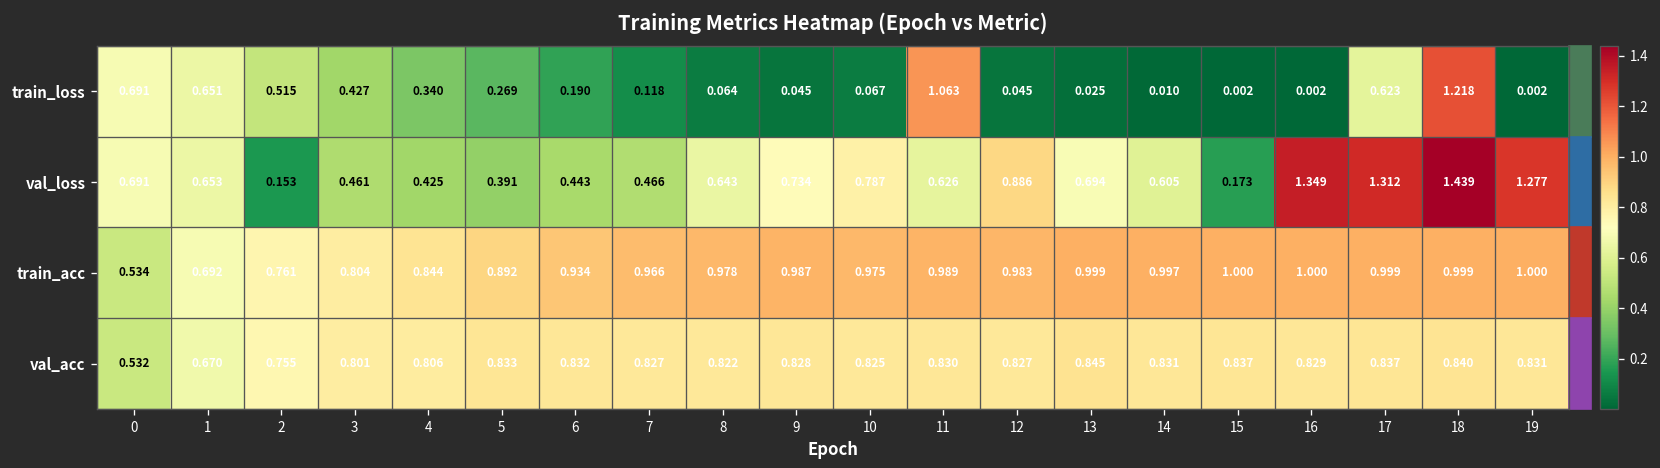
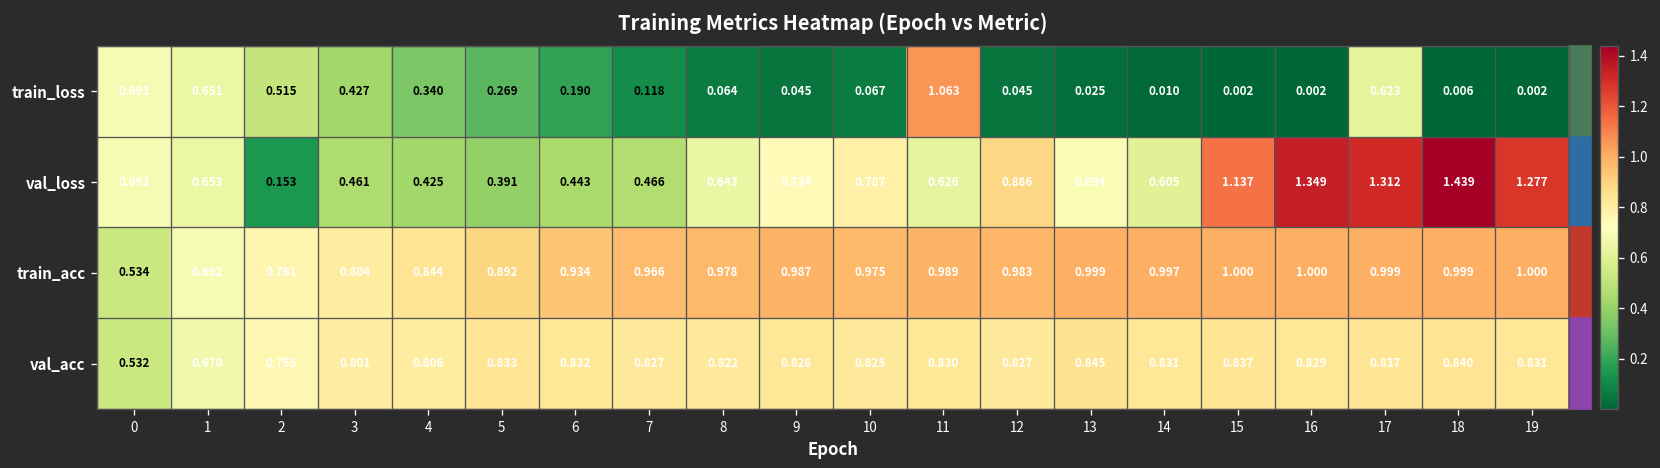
  {
    "train_loss": {
      "0": 0.691,
      "1": 0.651,
      "2": 0.515,
      "3": 0.427,
      "4": 0.340,
      "5": 0.269,
      "6": 0.190,
      "7": 0.118,
      "8": 0.064,
      "9": 0.045,
      "10": 0.067,
      "11": 1.063,
      "12": 0.045,
      "13": 0.025,
      "14": 0.010,
      "15": 0.002,
      "16": 0.002,
      "17": 0.623,
-     "18": 1.218,
+     "18": 0.006,
      "19": 0.002
    },
    "val_loss": {
      "0": 0.691,
      "1": 0.653,
      "2": 0.153,
      "3": 0.461,
      "4": 0.425,
      "5": 0.391,
      "6": 0.443,
      "7": 0.466,
      "8": 0.643,
      "9": 0.734,
      "10": 0.787,
      "11": 0.626,
      "12": 0.886,
      "13": 0.694,
      "14": 0.605,
-     "15": 0.173,
+     "15": 1.137,
      "16": 1.349,
      "17": 1.312,
      "18": 1.439,
      "19": 1.277
    },
    "train_acc": {
      "0": 0.534,
      "1": 0.692,
      "2": 0.761,
      "3": 0.804,
      "4": 0.844,
      "5": 0.892,
      "6": 0.934,
      "7": 0.966,
      "8": 0.978,
      "9": 0.987,
      "10": 0.975,
      "11": 0.989,
      "12": 0.983,
      "13": 0.999,
      "14": 0.997,
      "15": 1.000,
      "16": 1.000,
      "17": 0.999,
      "18": 0.999,
      "19": 1.000
    },
    "val_acc": {
      "0": 0.532,
      "1": 0.670,
      "2": 0.755,
      "3": 0.801,
      "4": 0.806,
      "5": 0.833,
      "6": 0.832,
      "7": 0.827,
      "8": 0.822,
      "9": 0.828,
      "10": 0.825,
      "11": 0.830,
      "12": 0.827,
      "13": 0.845,
      "14": 0.831,
      "15": 0.837,
      "16": 0.829,
      "17": 0.837,
      "18": 0.840,
      "19": 0.831
    }
  }
